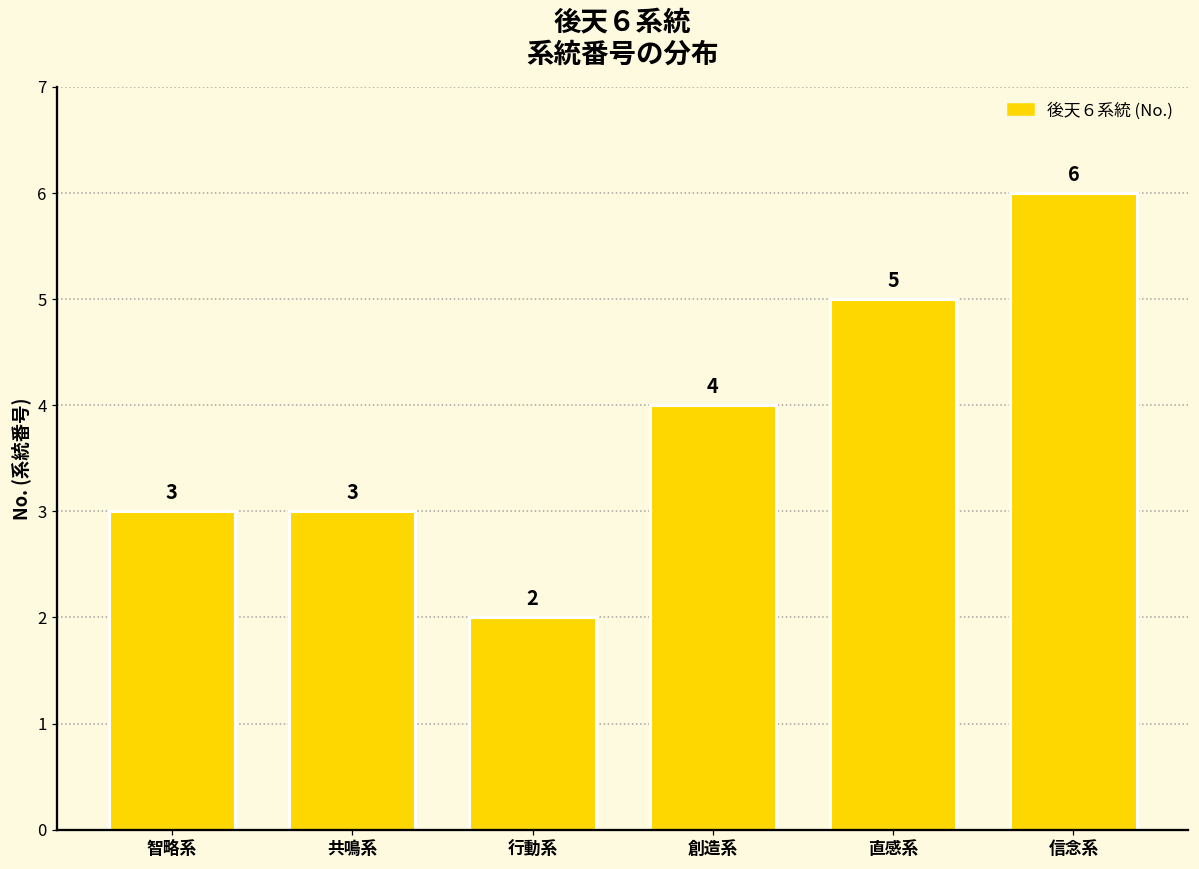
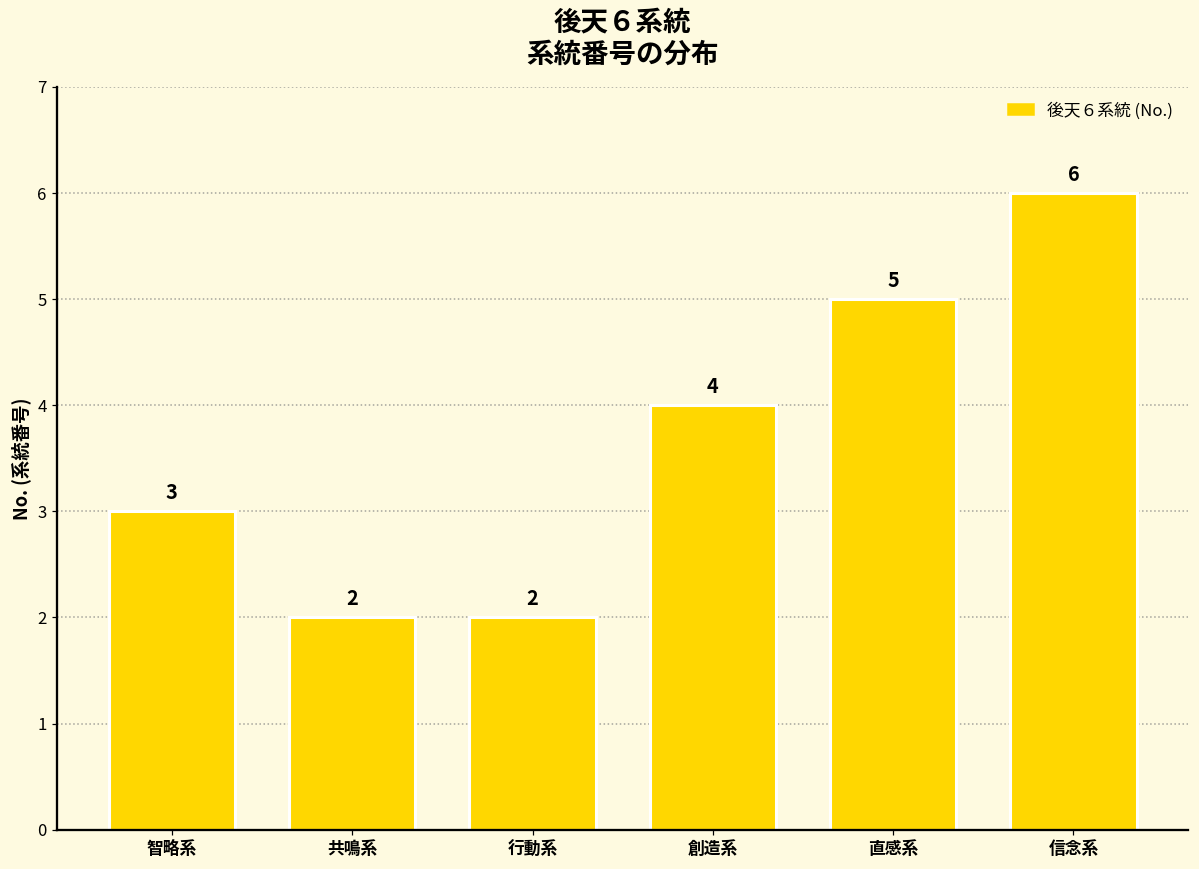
  {
    "智略系": 3,
-   "共鳴系": 3,
+   "共鳴系": 2,
    "行動系": 2,
    "創造系": 4,
    "直感系": 5,
    "信念系": 6
  }
